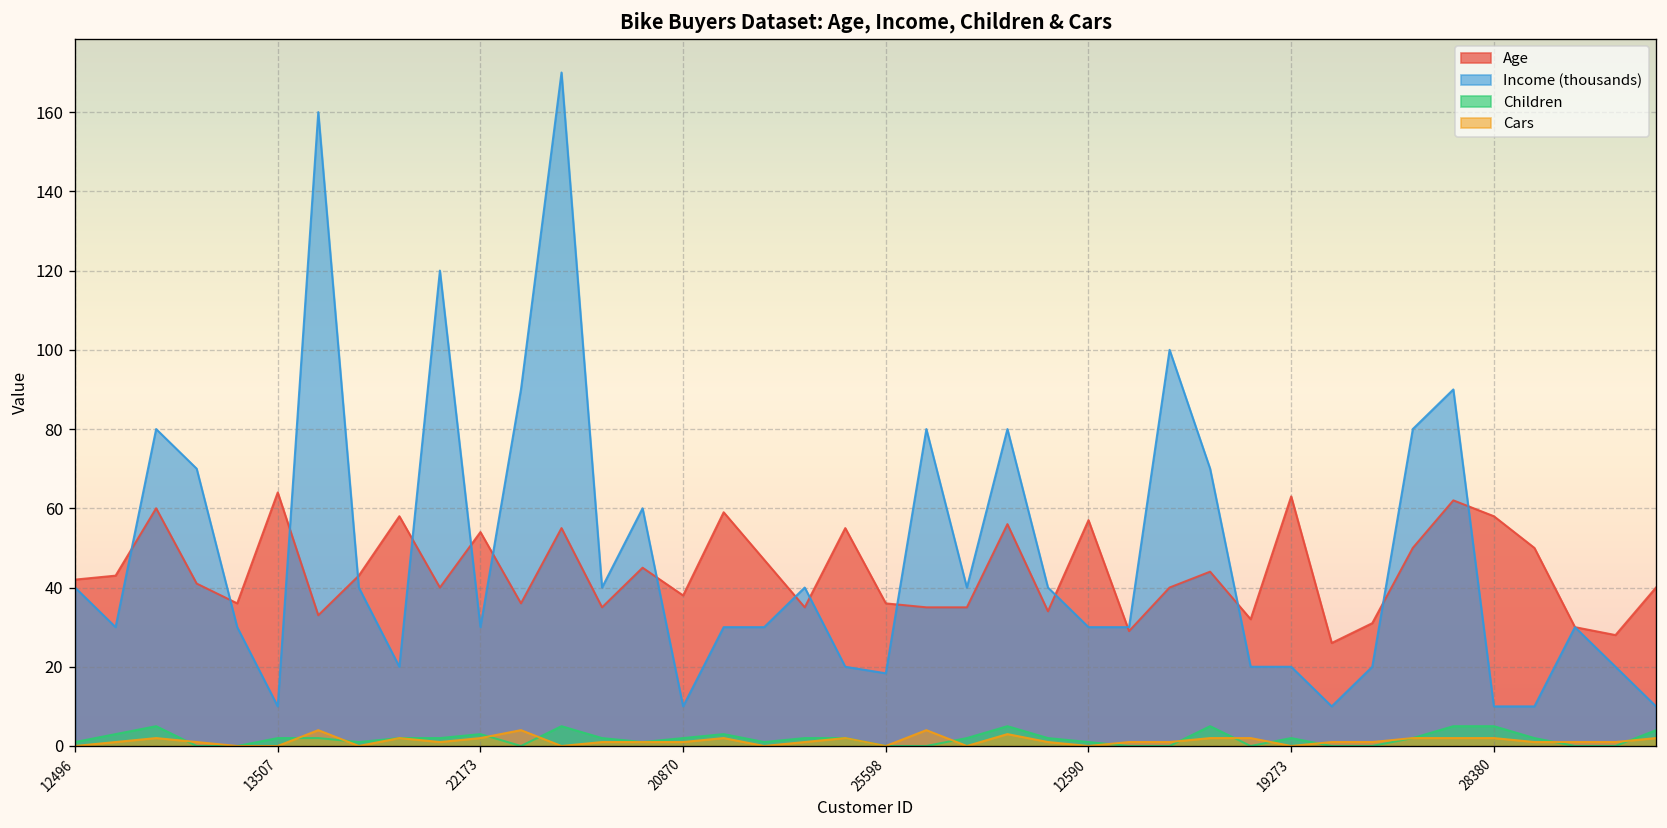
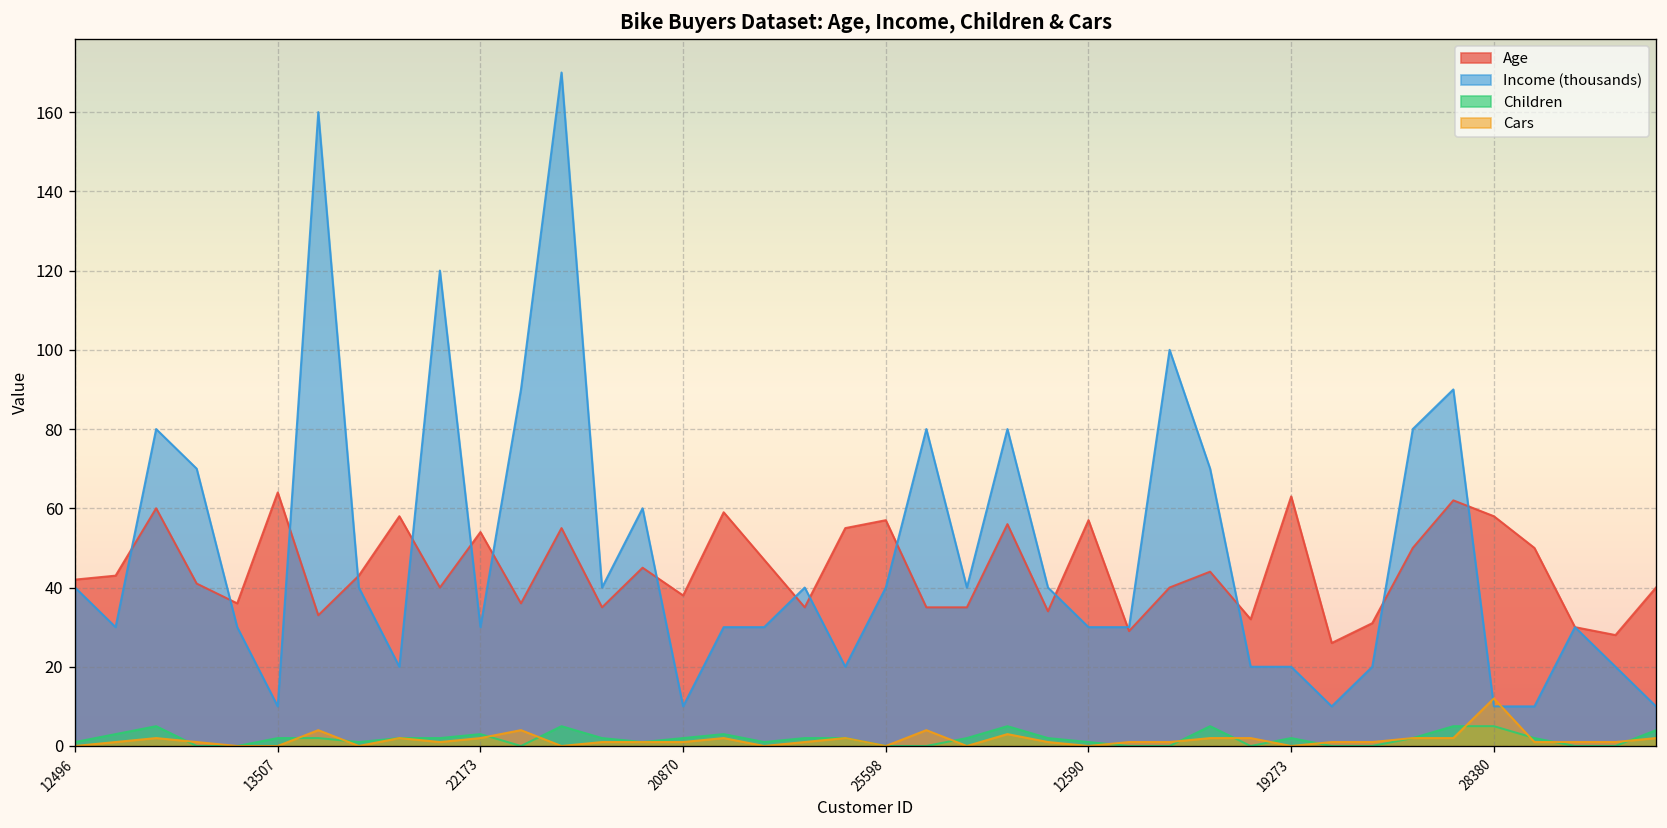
  {
    "Age": {
      "12496": 42,
      "13507": 64,
      "22173": 54,
      "20870": 38,
-     "25598": 36,
+     "25598": 57,
      "12590": 57,
      "19273": 63,
      "28380": 58
    },
    "Income (thousands)": {
      "12496": 40,
      "13507": 10,
      "22173": 30,
      "20870": 10,
-     "25598": 18,
+     "25598": 40,
      "12590": 30,
      "19273": 20,
      "28380": 10
    },
    "Children": {
      "12496": 1,
      "13507": 2,
      "22173": 3,
      "20870": 2,
      "12590": 1,
      "19273": 2,
      "28380": 5
    },
    "Cars": {
      "12496": 0,
      "13507": 0,
      "22173": 2,
      "20870": 1,
      "12590": 0,
      "19273": 0,
-     "28380": 2
+     "28380": 12
    }
  }
